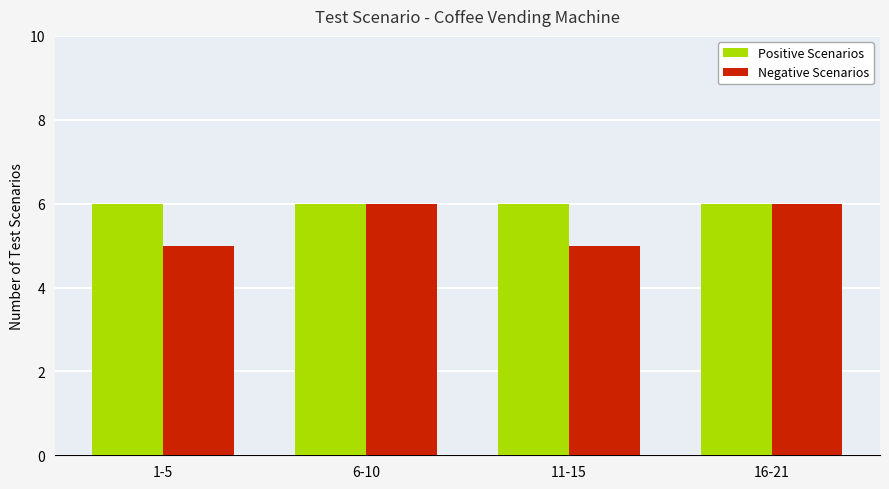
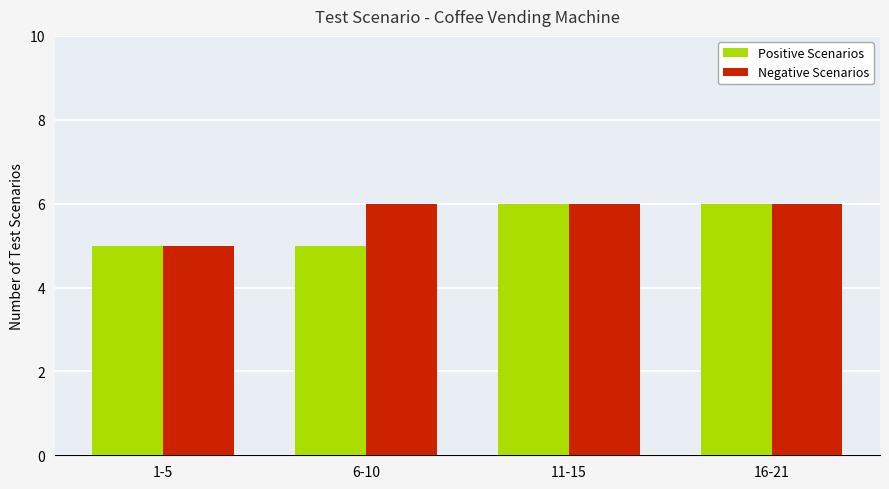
  {
    "Positive Scenarios": {
-     "1-5": 6,
-     "6-10": 6,
+     "1-5": 5,
+     "6-10": 5,
      "11-15": 6,
      "16-21": 6
    },
    "Negative Scenarios": {
      "1-5": 5,
      "6-10": 6,
-     "11-15": 5,
+     "11-15": 6,
      "16-21": 6
    }
  }
